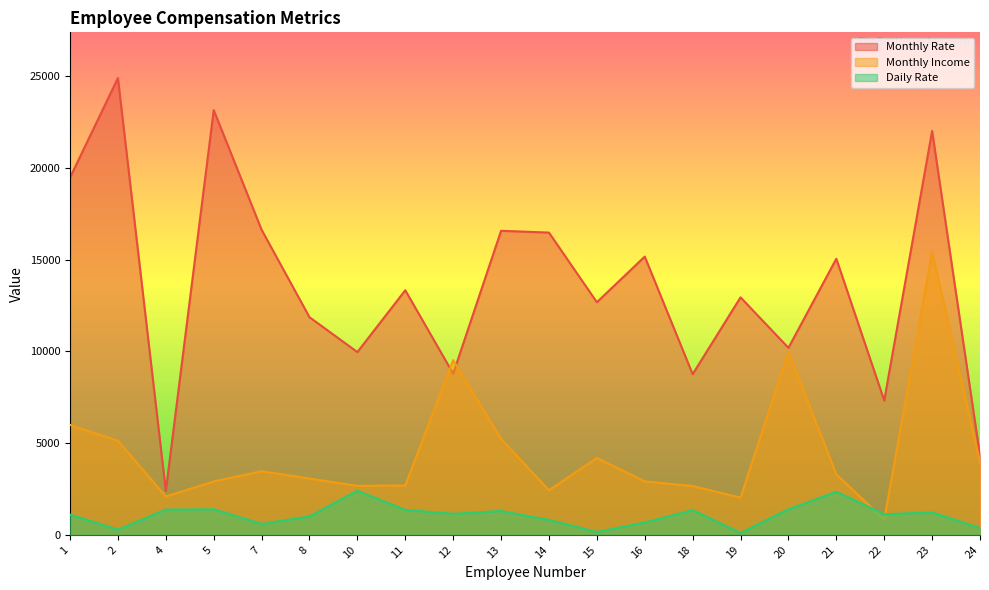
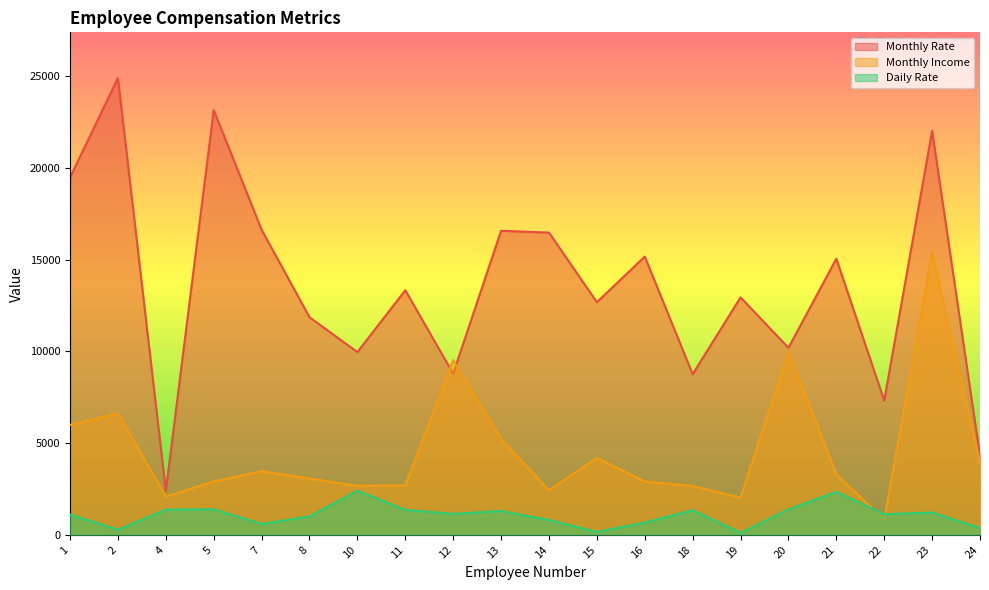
  {
    "Monthly Rate": {
      "1": 19500,
      "2": 24900,
      "4": 2400,
      "5": 23200,
      "7": 16600,
      "8": 11900,
      "10": 10000,
      "11": 13300,
      "12": 8800,
      "13": 16600,
      "14": 16500,
      "15": 12700,
      "16": 15200,
      "18": 8800,
      "19": 12900,
      "20": 10200,
      "21": 15100,
      "22": 7300,
      "23": 22000,
      "24": 4300
    },
    "Monthly Income": {
      "1": 6000,
-     "2": 5100,
+     "2": 6600,
      "4": 2100,
      "5": 2900,
      "7": 3500,
      "8": 3100,
      "10": 2700,
      "11": 2700,
      "12": 9500,
      "13": 5200,
      "14": 2400,
      "15": 4200,
      "16": 2900,
      "18": 2700,
      "19": 2000,
      "20": 10000,
      "21": 3300,
      "22": 800,
      "23": 15400,
      "24": 3900
    },
    "Daily Rate": {
      "1": 1100,
      "2": 300,
      "4": 1400,
      "5": 1400,
      "7": 600,
      "8": 1000,
      "10": 2400,
      "11": 1400,
      "12": 1100,
      "13": 1300,
      "14": 800,
      "15": 200,
      "16": 700,
      "18": 1300,
      "19": 100,
      "20": 1400,
      "21": 2300,
      "22": 1100,
      "23": 1200,
      "24": 400
    }
  }
